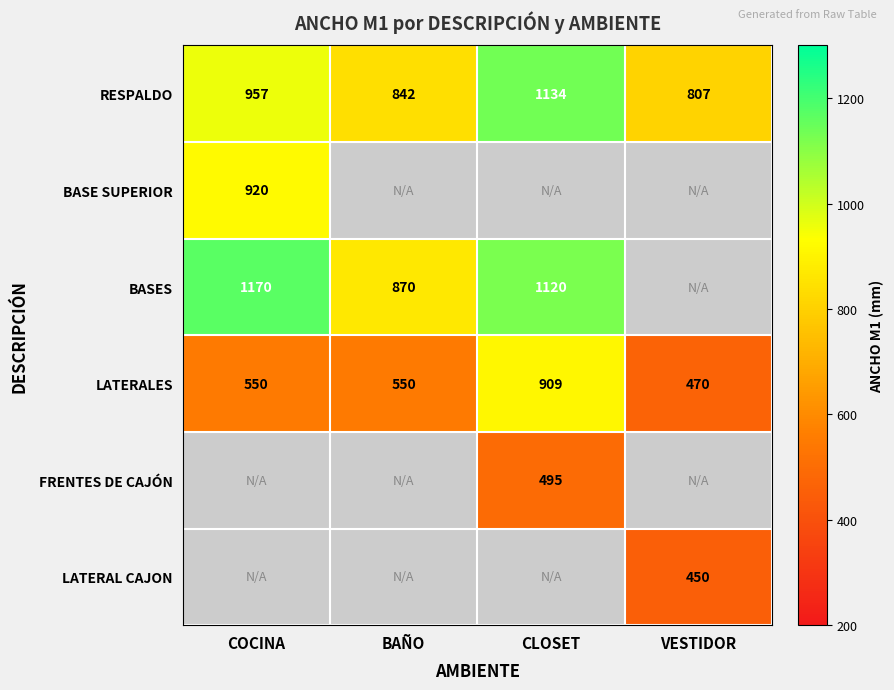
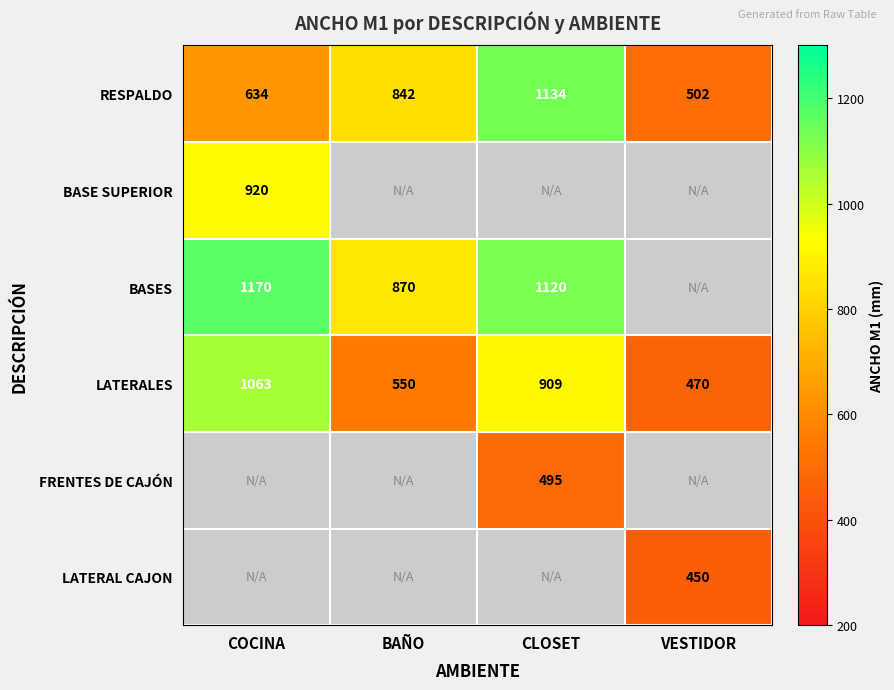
  {
    "RESPALDO": {
-     "COCINA": 957,
+     "COCINA": 634,
      "BAÑO": 842,
      "CLOSET": 1134,
-     "VESTIDOR": 807
+     "VESTIDOR": 502
    },
    "BASE SUPERIOR": {
      "COCINA": 920
    },
    "BASES": {
      "COCINA": 1170,
      "BAÑO": 870,
      "CLOSET": 1120
    },
    "LATERALES": {
-     "COCINA": 550,
+     "COCINA": 1063,
      "BAÑO": 550,
      "CLOSET": 909,
      "VESTIDOR": 470
    },
    "FRENTES DE CAJÓN": {
      "CLOSET": 495
    },
    "LATERAL CAJON": {
      "VESTIDOR": 450
    }
  }
